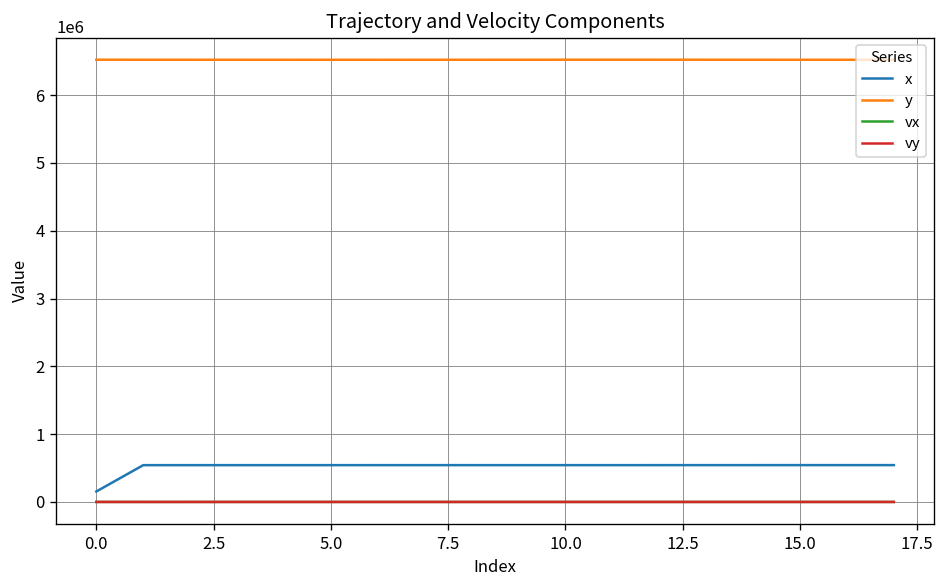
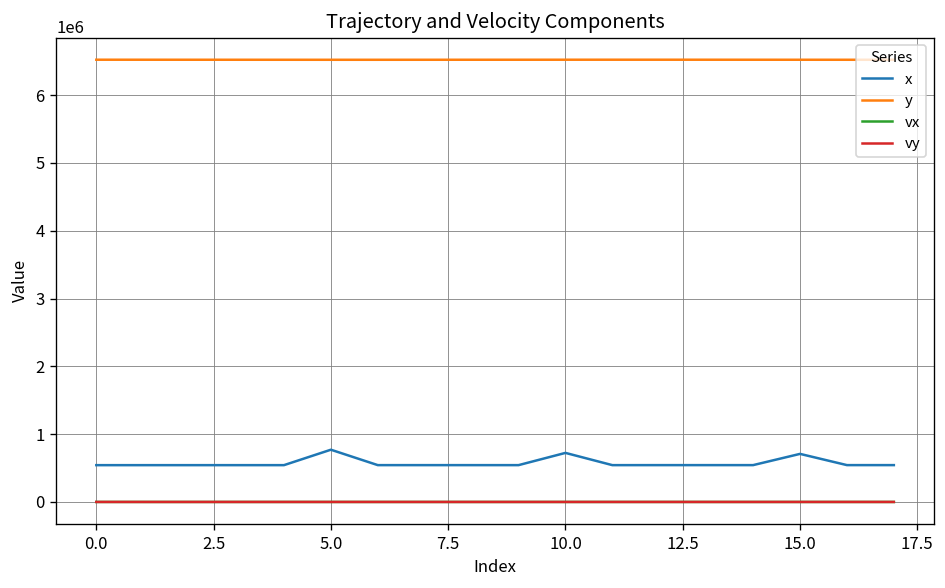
  {
    "x": {
-     "0.0": 200000,
-     "5.0": 500000,
-     "10.0": 500000,
-     "15.0": 500000
+     "0.0": 500000,
+     "5.0": 800000,
+     "10.0": 700000,
+     "15.0": 700000
    },
    "y": {
      "0.0": 6500000,
      "5.0": 6500000,
      "10.0": 6500000,
      "15.0": 6500000
    },
    "vy": {
      "0.0": 0,
      "5.0": 0,
      "10.0": 0,
      "15.0": 0
    }
  }
